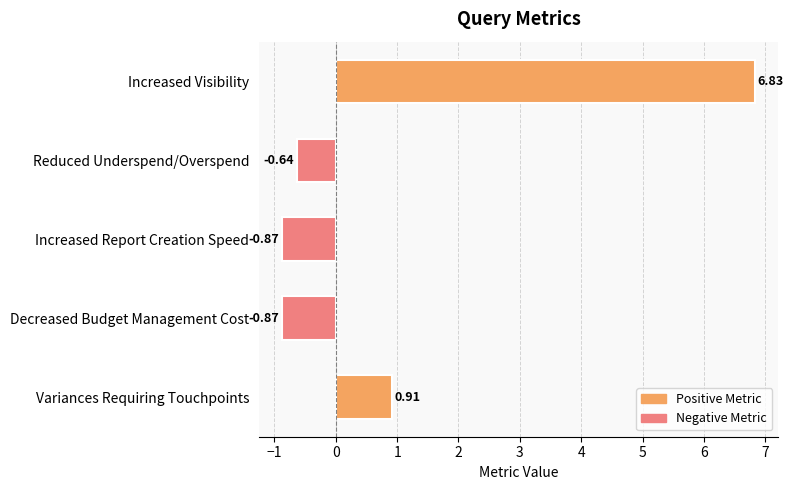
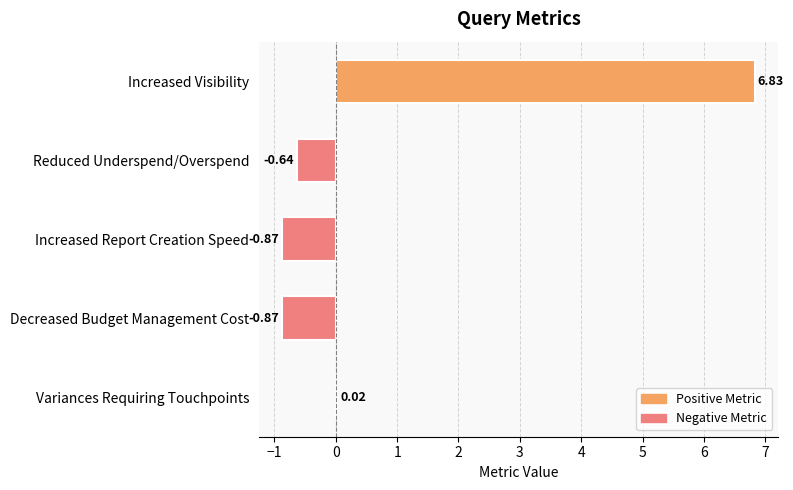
  {
    "Increased Visibility": 6.83,
    "Reduced Underspend/Overspend": -0.64,
    "Increased Report Creation Speed": -0.87,
    "Decreased Budget Management Cost": -0.87,
-   "Variances Requiring Touchpoints": 0.91
+   "Variances Requiring Touchpoints": 0.02
  }
